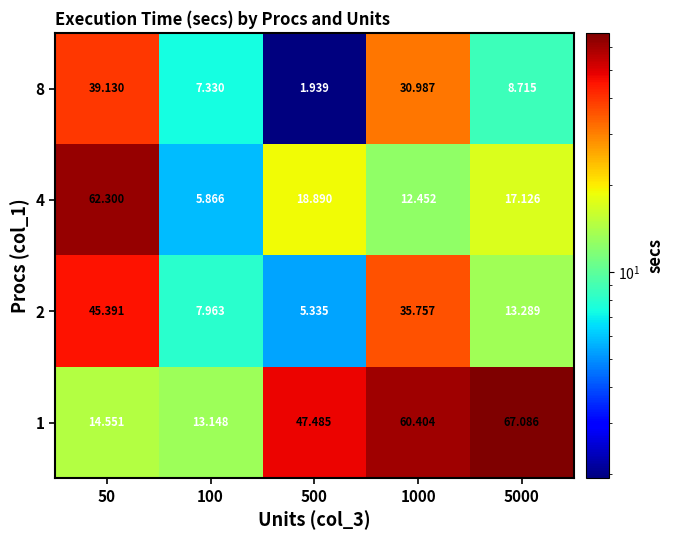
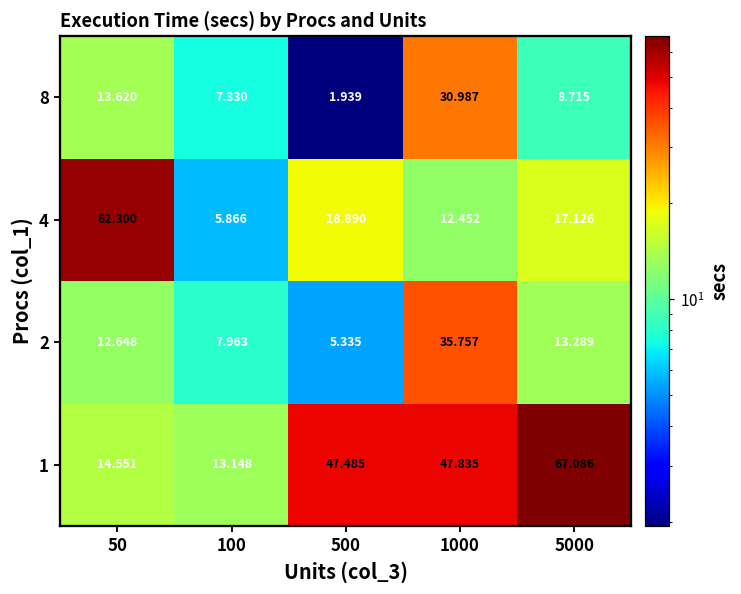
  {
    "8": {
-     "50": 39.130,
+     "50": 13.620,
      "100": 7.330,
      "500": 1.939,
      "1000": 30.987,
      "5000": 8.715
    },
    "4": {
      "50": 62.300,
      "100": 5.866,
      "500": 18.890,
      "1000": 12.452,
      "5000": 17.126
    },
    "2": {
-     "50": 45.391,
+     "50": 12.648,
      "100": 7.963,
      "500": 5.335,
      "1000": 35.757,
      "5000": 13.289
    },
    "1": {
      "50": 14.551,
      "100": 13.148,
      "500": 47.485,
-     "1000": 60.404,
+     "1000": 47.835,
      "5000": 67.086
    }
  }
